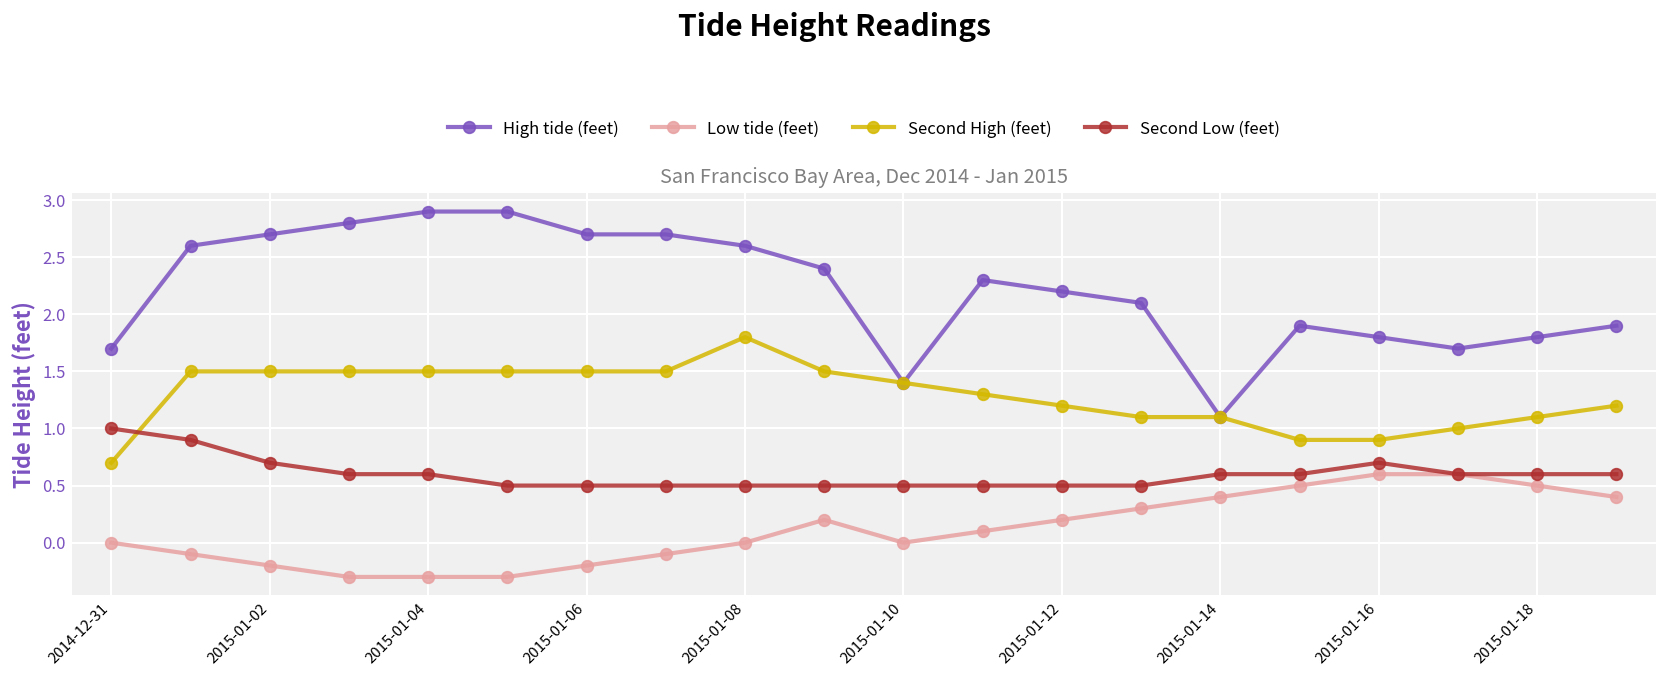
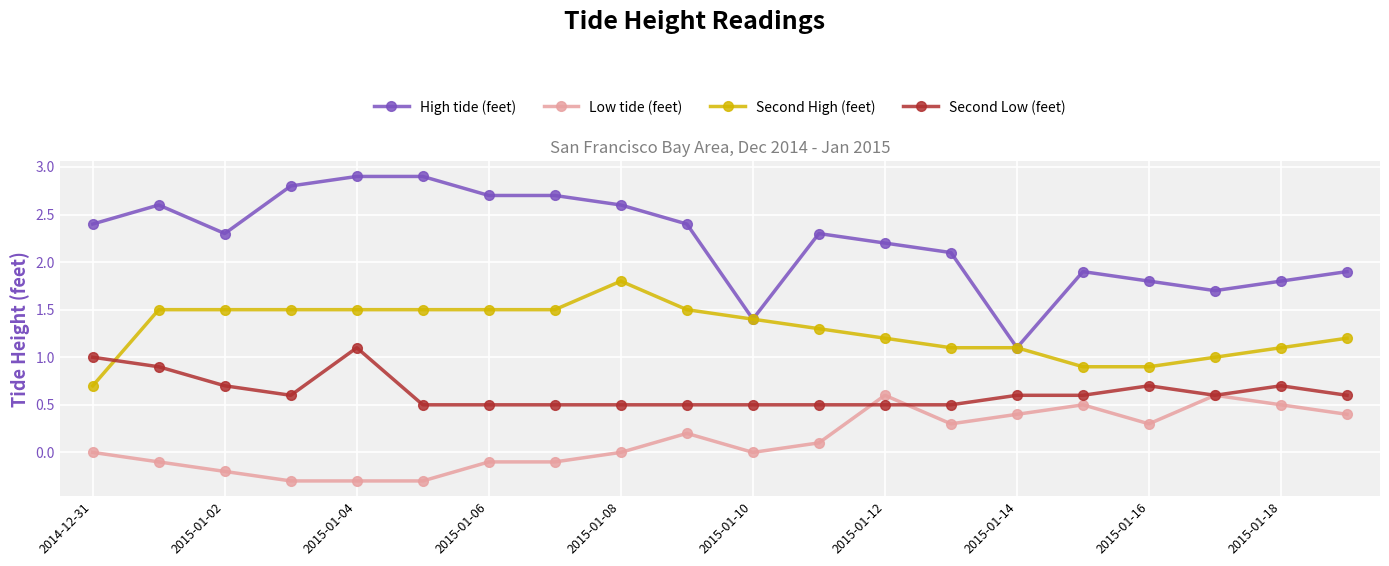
  {
    "High tide (feet)": {
-     "2014-12-31": 1.7,
-     "2015-01-02": 2.7,
+     "2014-12-31": 2.4,
+     "2015-01-02": 2.3,
      "2015-01-04": 2.9,
      "2015-01-06": 2.7,
      "2015-01-08": 2.6,
      "2015-01-12": 2.2,
      "2015-01-16": 1.8,
      "2015-01-18": 1.8
    },
    "Low tide (feet)": {
      "2014-12-31": 0.0,
      "2015-01-02": -0.2,
      "2015-01-04": -0.3,
-     "2015-01-06": -0.2,
+     "2015-01-06": -0.1,
      "2015-01-08": 0.0,
      "2015-01-10": 0.0,
-     "2015-01-12": 0.2,
+     "2015-01-12": 0.6,
      "2015-01-14": 0.4,
-     "2015-01-16": 0.6,
+     "2015-01-16": 0.3,
      "2015-01-18": 0.5
    },
    "Second High (feet)": {
      "2014-12-31": 0.7,
      "2015-01-02": 1.5,
      "2015-01-04": 1.5,
      "2015-01-06": 1.5,
      "2015-01-08": 1.8,
      "2015-01-12": 1.2,
      "2015-01-16": 0.9,
      "2015-01-18": 1.1
    },
    "Second Low (feet)": {
      "2014-12-31": 1.0,
      "2015-01-02": 0.7,
-     "2015-01-04": 0.6,
+     "2015-01-04": 1.1,
      "2015-01-06": 0.5,
      "2015-01-08": 0.5,
      "2015-01-10": 0.5,
      "2015-01-12": 0.5,
      "2015-01-14": 0.6,
      "2015-01-16": 0.7,
-     "2015-01-18": 0.6
+     "2015-01-18": 0.7
    }
  }
